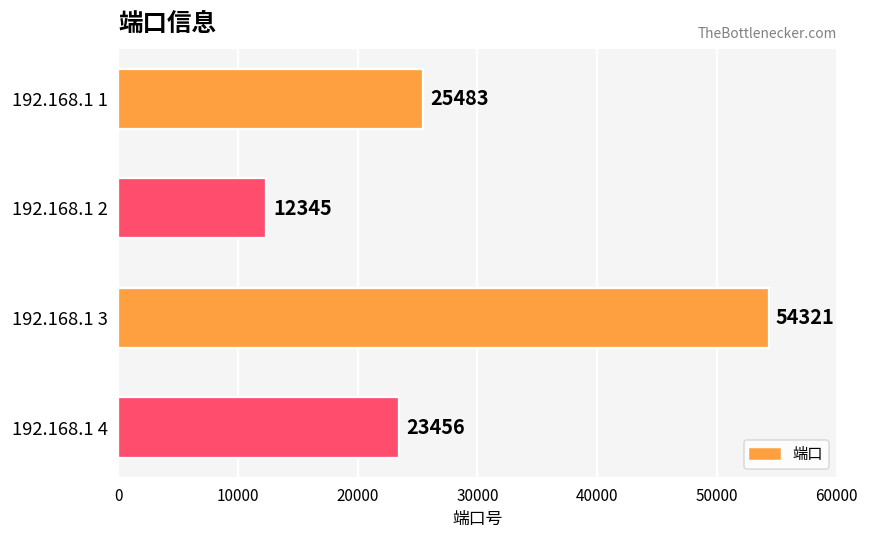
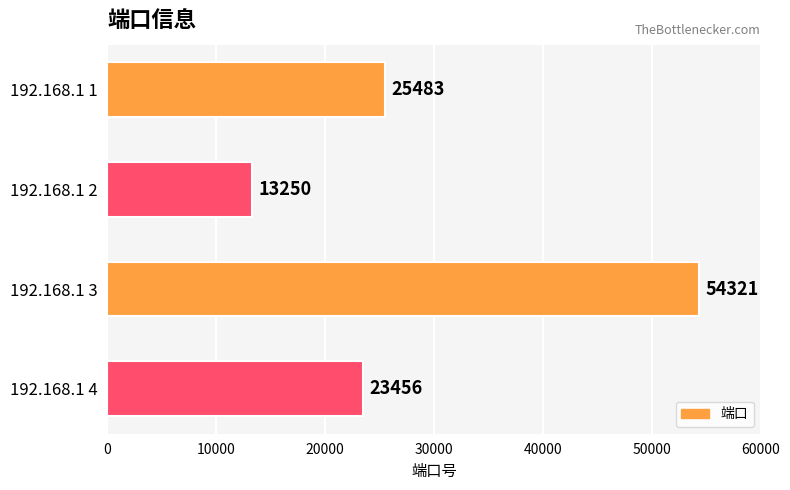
  {
    "192.168.1 1": 25483,
-   "192.168.1 2": 12345,
+   "192.168.1 2": 13250,
    "192.168.1 3": 54321,
    "192.168.1 4": 23456
  }
